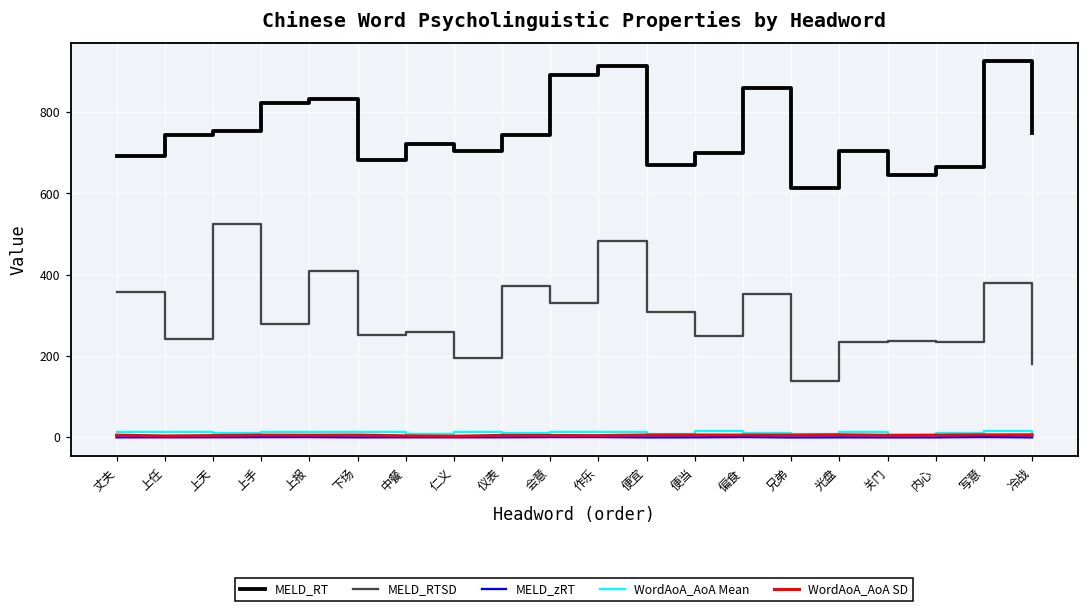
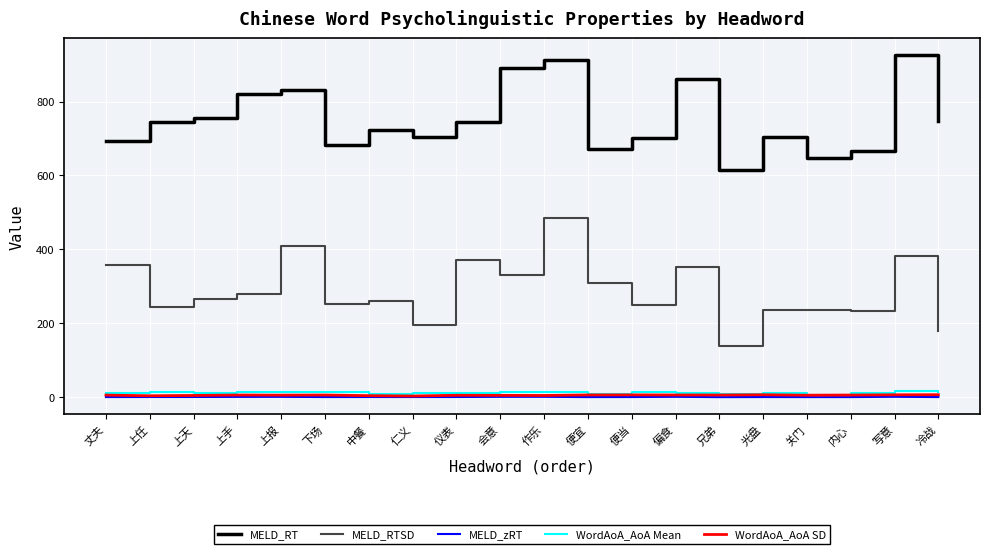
  {
    "MELD_RT": {
      "丈夫": 690,
      "上任": 740,
      "上天": 750,
      "上手": 820,
      "上报": 830,
      "下场": 680,
      "中餐": 720,
      "仁义": 700,
      "仪表": 740,
      "会意": 890,
      "作乐": 910,
      "便宜": 670,
      "便当": 700,
      "偏食": 860,
      "兄弟": 610,
      "光盘": 700,
      "关门": 650,
      "内心": 670,
      "写意": 930,
      "冷战": 750
    },
    "MELD_RTSD": {
      "丈夫": 360,
      "上任": 240,
-     "上天": 520,
+     "上天": 260,
      "上手": 280,
      "上报": 410,
      "下场": 250,
      "中餐": 260,
      "仁义": 200,
      "仪表": 370,
      "会意": 330,
      "作乐": 480,
      "便宜": 310,
      "便当": 250,
      "偏食": 350,
      "兄弟": 140,
      "光盘": 230,
      "关门": 240,
      "内心": 230,
      "写意": 380,
      "冷战": 180
    },
    "WordAoA_AoA Mean": {
      "丈夫": 10,
      "上任": 10,
      "上手": 10,
      "上报": 10,
      "下场": 10,
      "仁义": 10,
      "会意": 10,
      "作乐": 10,
      "便当": 10,
      "写意": 20,
      "冷战": 10
    }
  }
